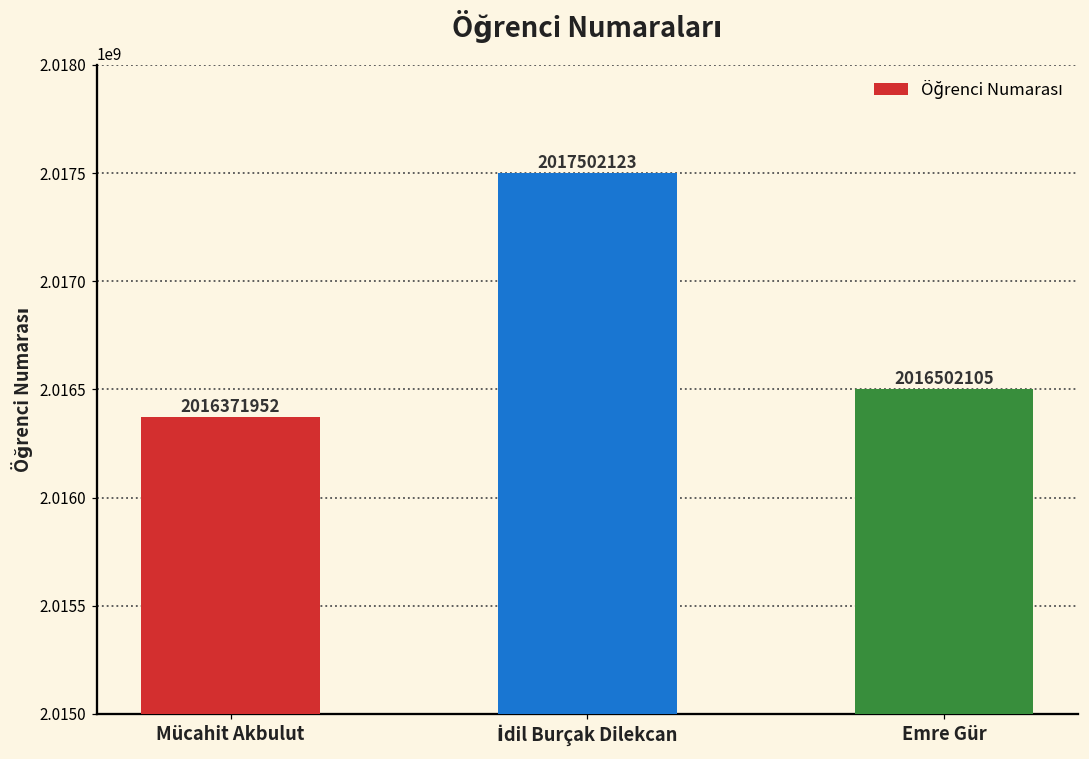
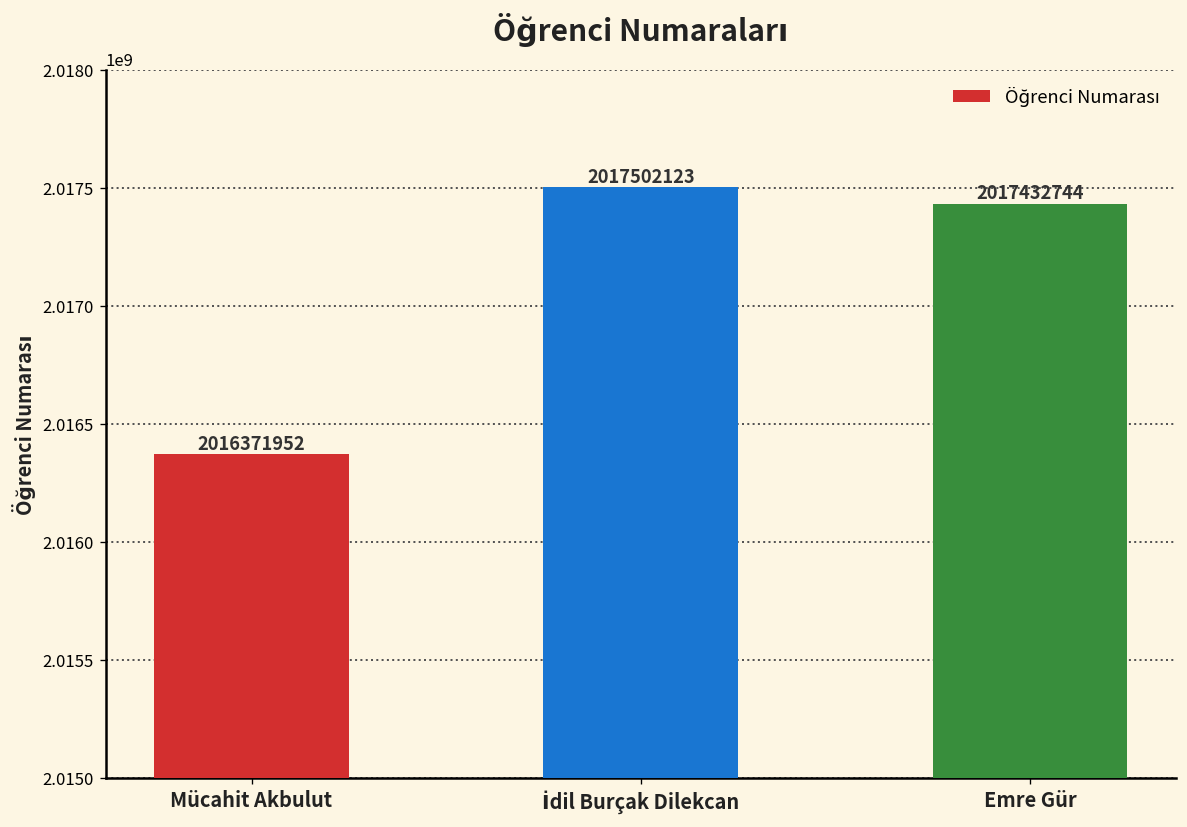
  {
    "Mücahit Akbulut": 2016371952,
    "İdil Burçak Dilekcan": 2017502123,
-   "Emre Gür": 2016502105
+   "Emre Gür": 2017432744
  }
